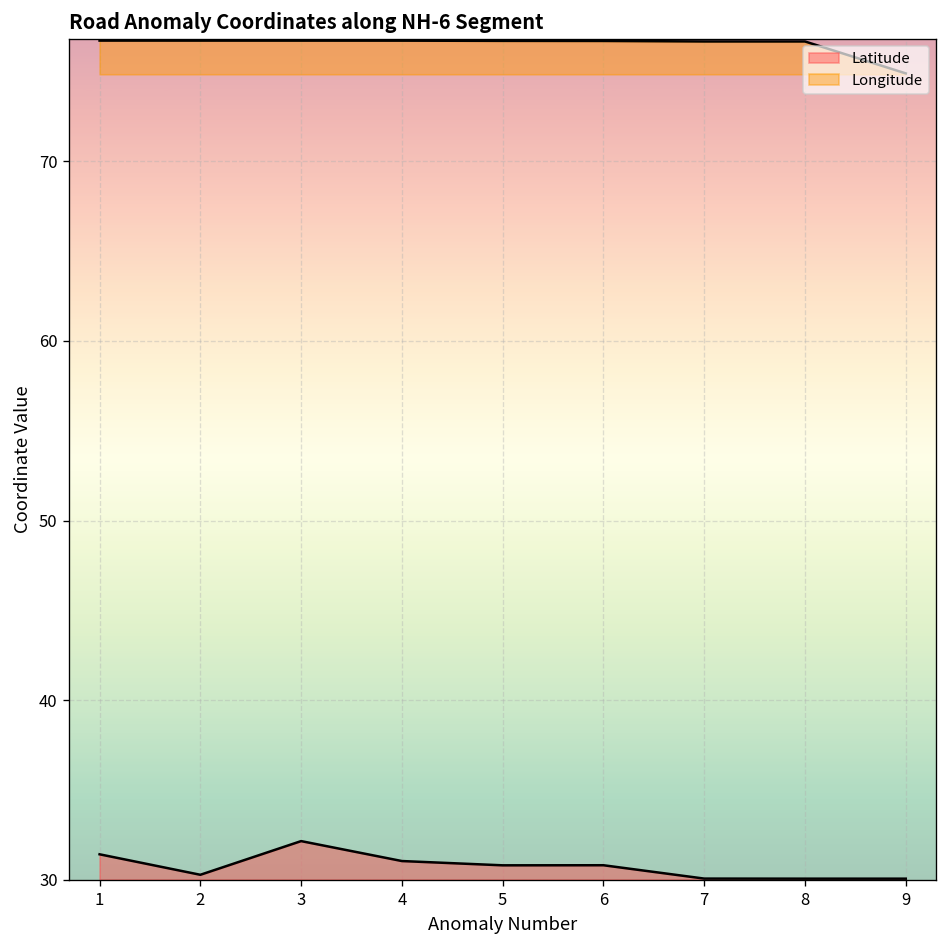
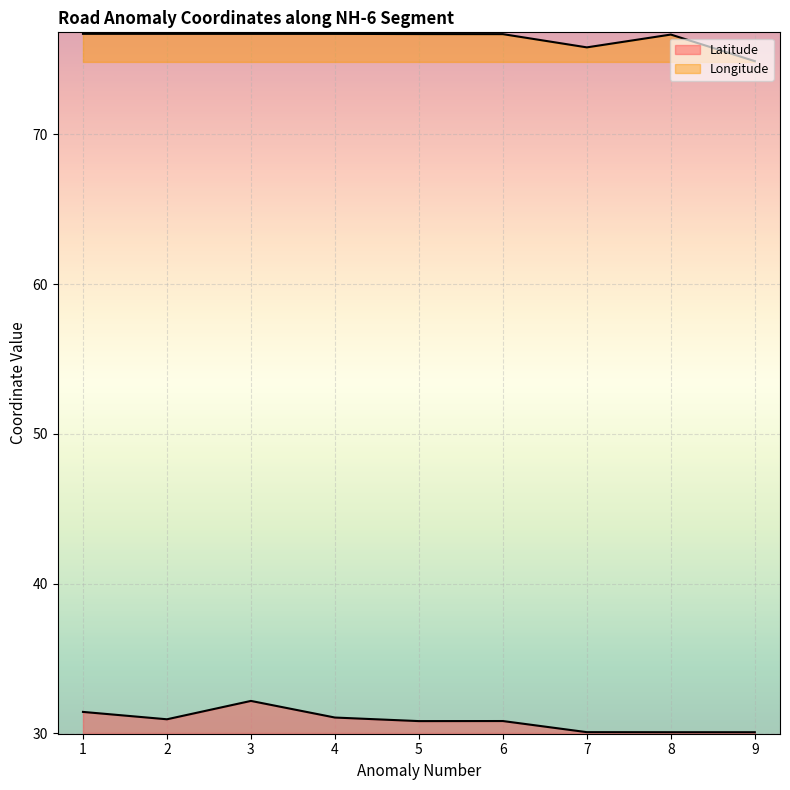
  {
    "Latitude": {
      "1": 31.4,
-     "2": 30.3,
+     "2": 30.9,
      "3": 32.2,
      "4": 31.1,
      "5": 30.8,
      "6": 30.8,
      "7": 30.1,
      "8": 30.1,
      "9": 30.1
    },
    "Longitude": {
      "1": 76.7,
      "2": 76.7,
      "3": 76.7,
      "4": 76.7,
      "5": 76.7,
      "6": 76.7,
-     "7": 76.7,
+     "7": 75.8,
      "8": 76.7
    }
  }
